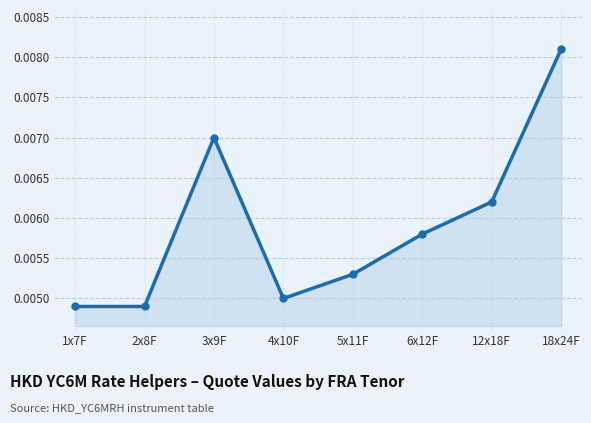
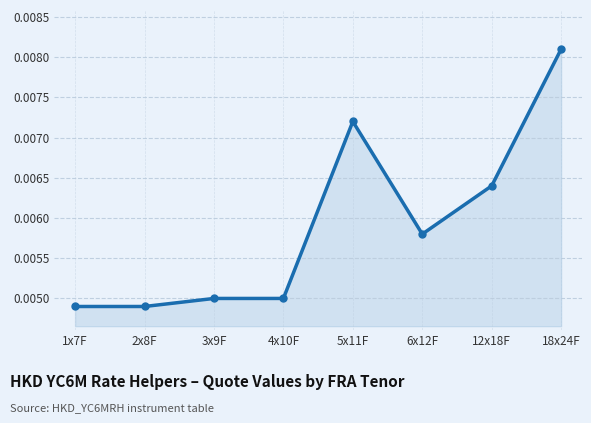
  {
    "1x7F": 0.0049,
    "2x8F": 0.0049,
-   "3x9F": 0.007,
+   "3x9F": 0.005,
    "4x10F": 0.0050,
-   "5x11F": 0.0053,
+   "5x11F": 0.0072,
    "6x12F": 0.0058,
-   "12x18F": 0.0062,
+   "12x18F": 0.0064,
    "18x24F": 0.0081
  }
